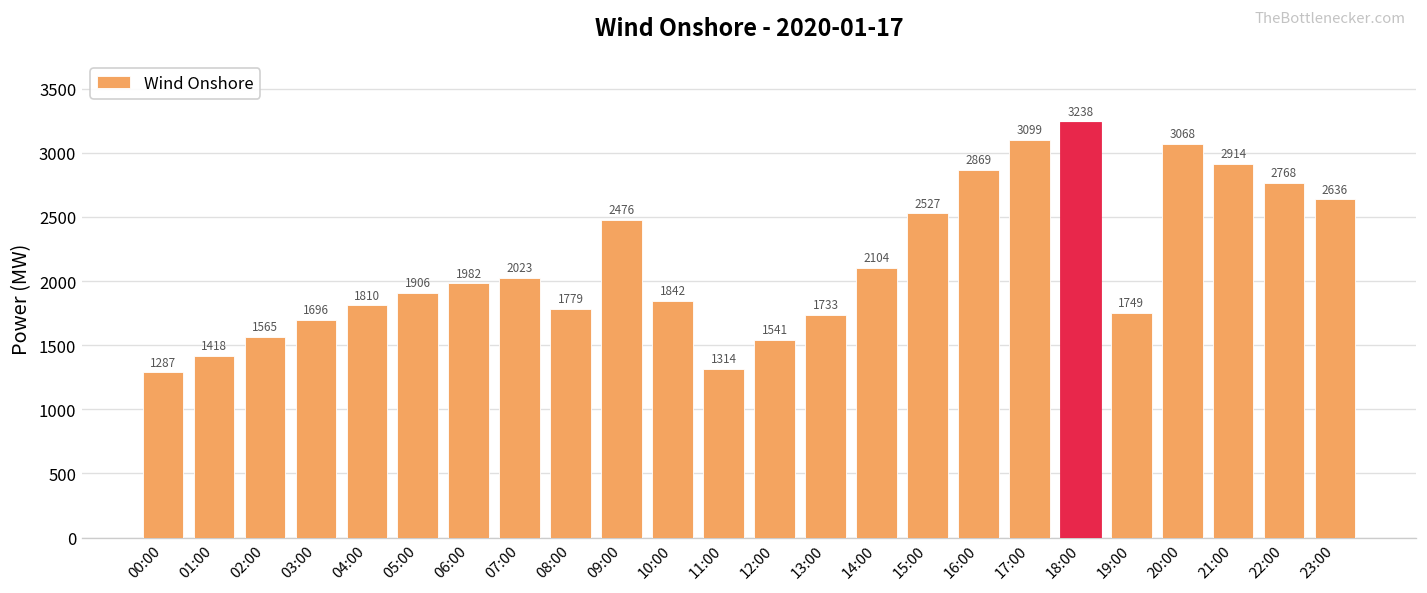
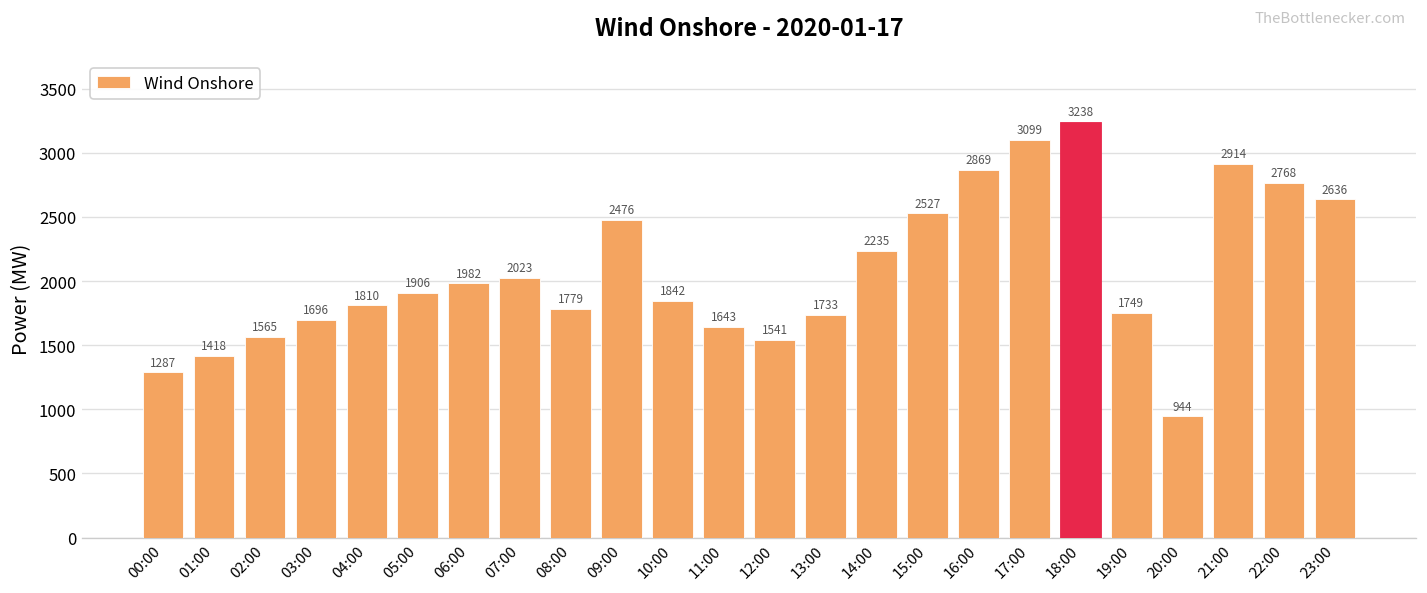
  {
    "00:00": 1287,
    "01:00": 1418,
    "02:00": 1565,
    "03:00": 1696,
    "04:00": 1810,
    "05:00": 1906,
    "06:00": 1982,
    "07:00": 2023,
    "09:00": 2476,
    "10:00": 1842,
-   "11:00": 1314,
+   "11:00": 1643,
    "12:00": 1541,
    "13:00": 1733,
-   "14:00": 2104,
+   "14:00": 2235,
    "15:00": 2527,
    "16:00": 2869,
    "17:00": 3099,
    "18:00": 3238,
-   "20:00": 3068,
+   "20:00": 944,
    "21:00": 2914,
    "22:00": 2768,
    "23:00": 2636
  }
